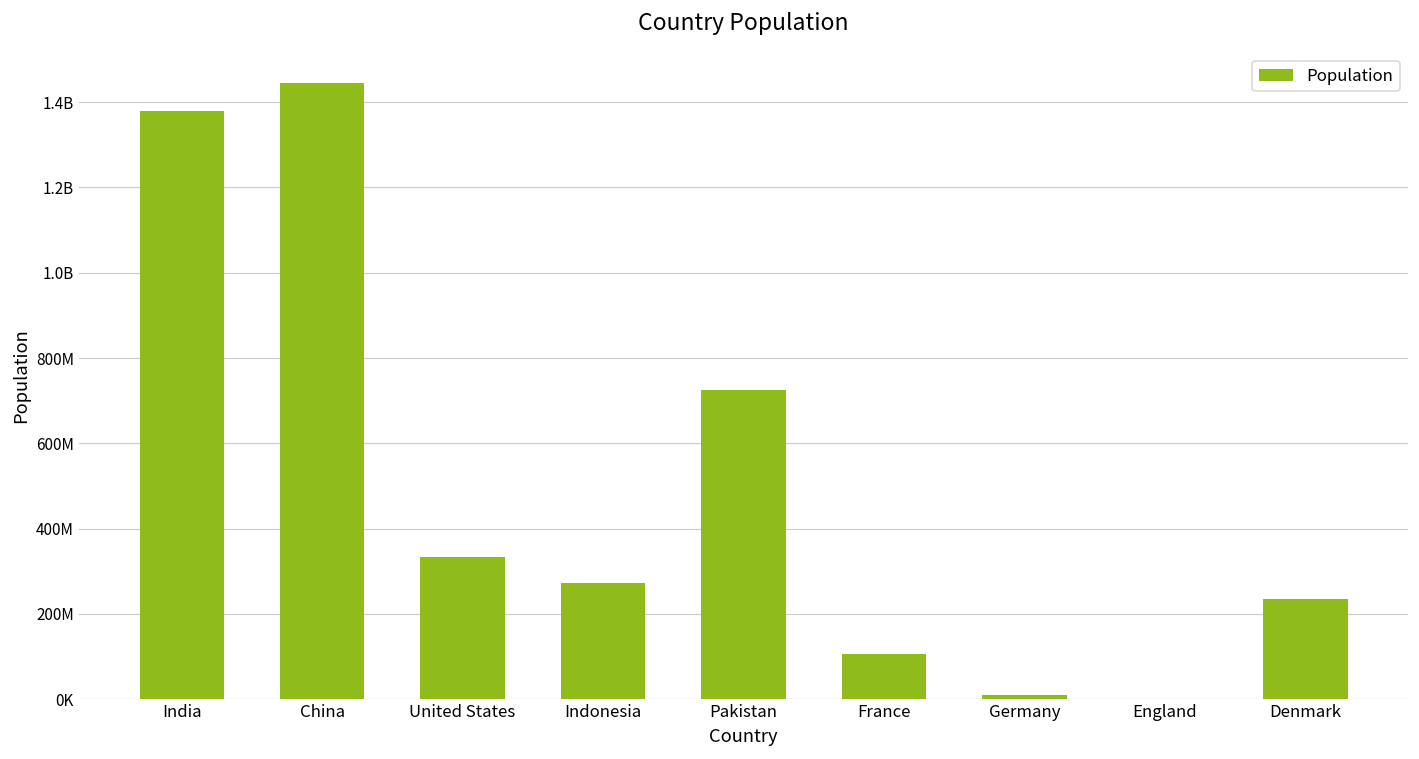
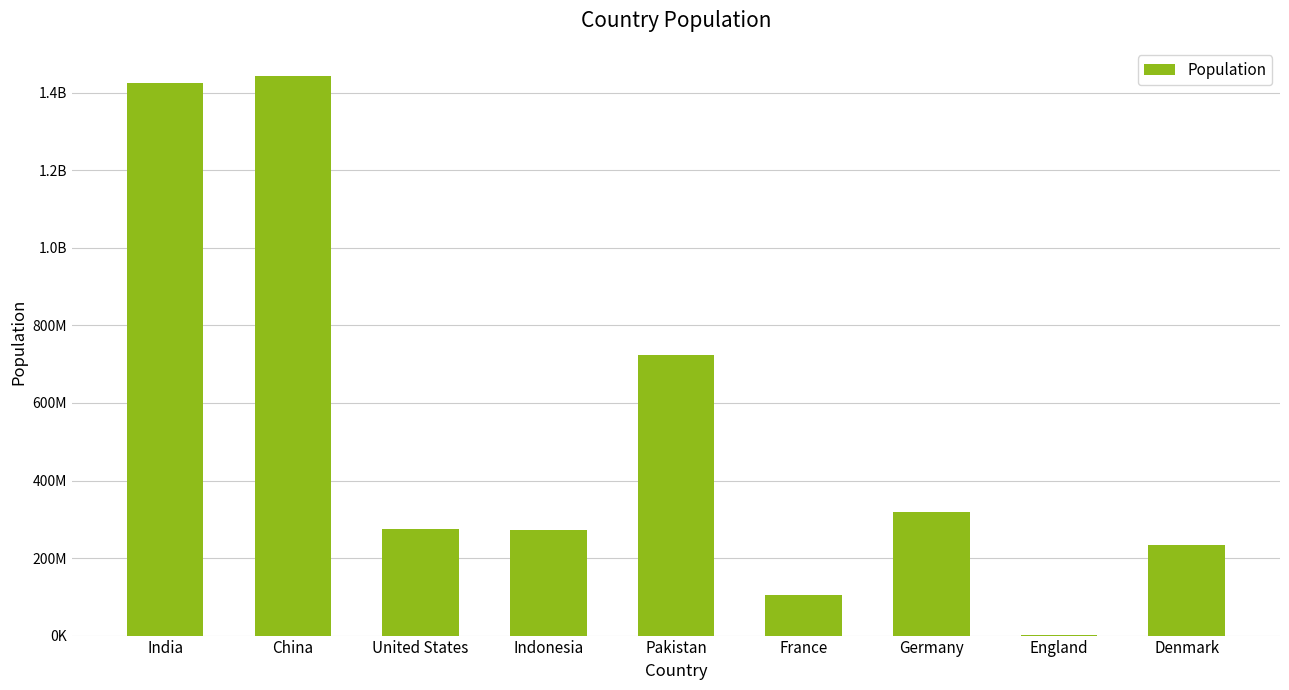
  {
-   "India": 1380000000,
+   "India": 1430000000,
    "China": 1440000000,
-   "United States": 330000000,
+   "United States": 270000000,
    "Indonesia": 270000000,
    "Pakistan": 720000000,
    "France": 110000000,
-   "Germany": 10000000,
+   "Germany": 320000000,
    "Denmark": 230000000
  }
